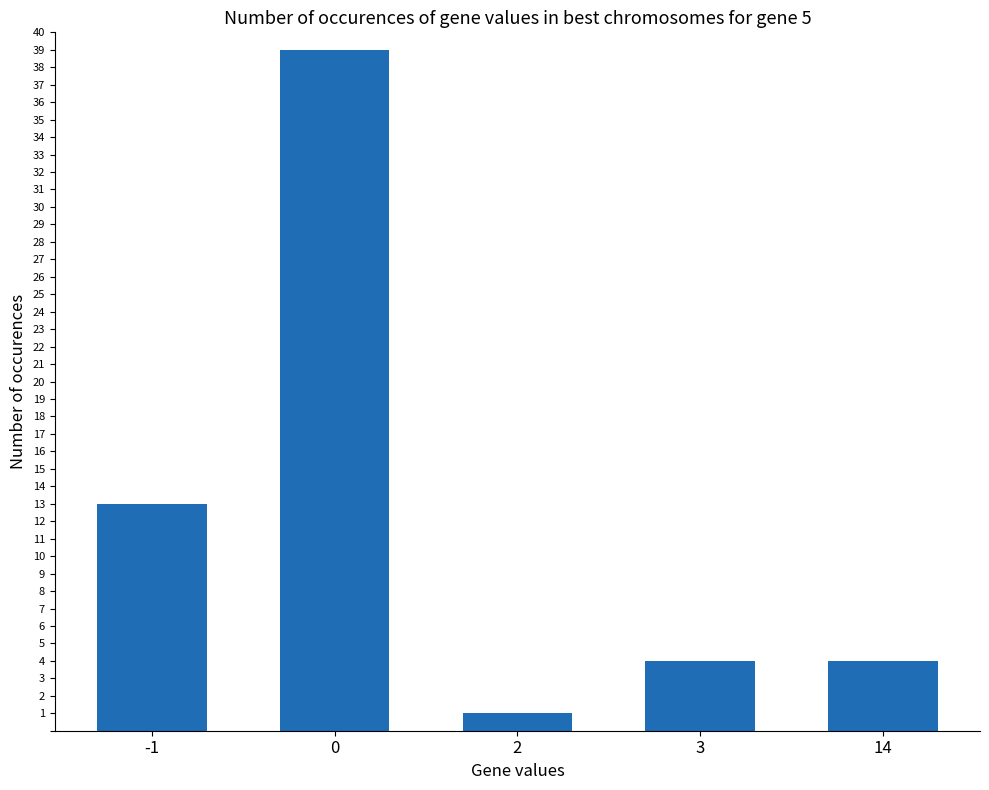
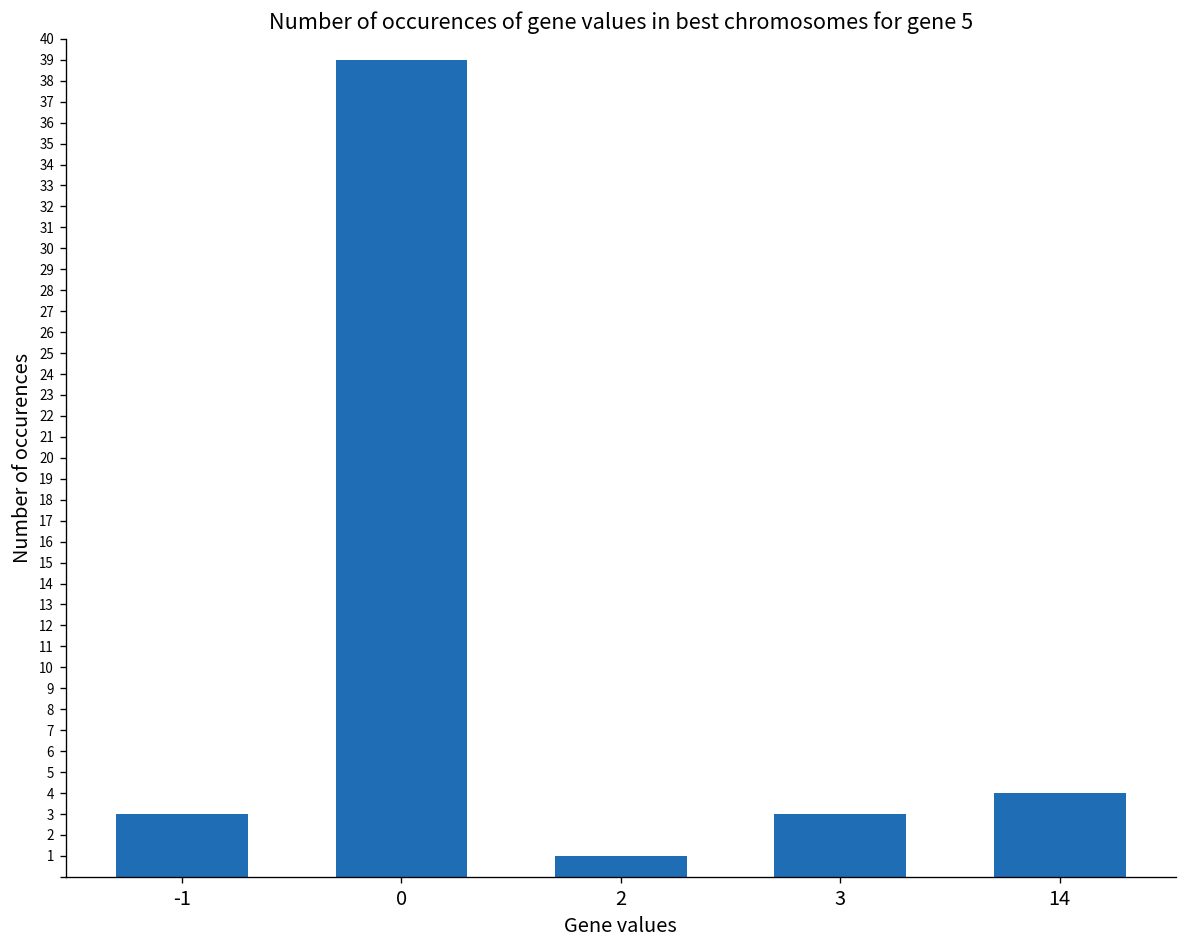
  {
-   "-1": 13,
+   "-1": 3,
    "0": 39,
    "2": 1,
-   "3": 4,
+   "3": 3,
    "14": 4
  }
